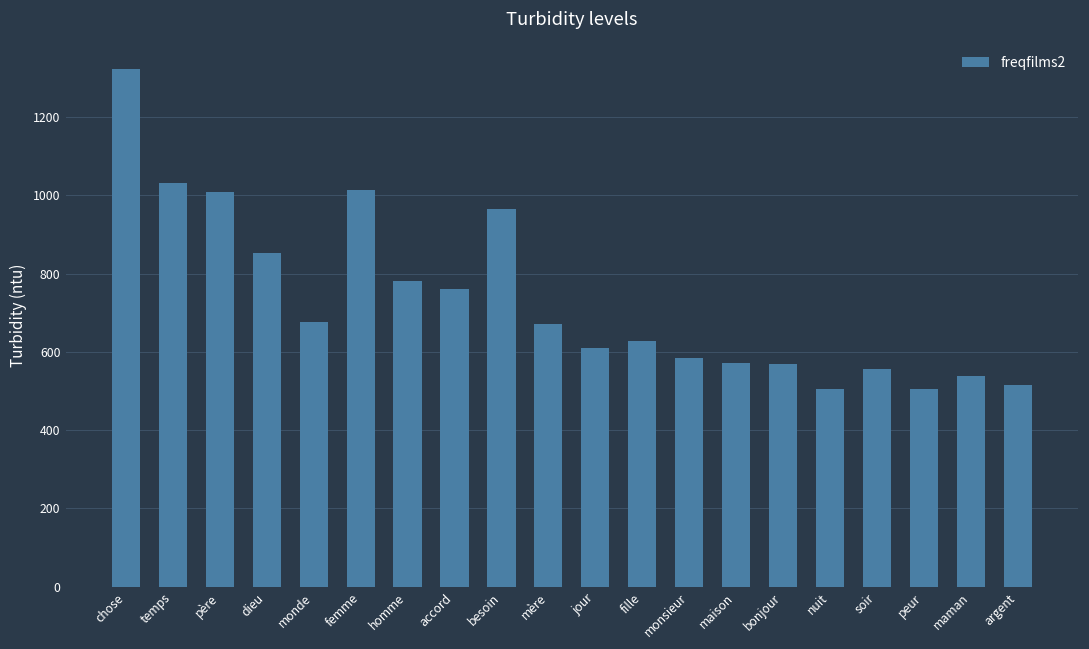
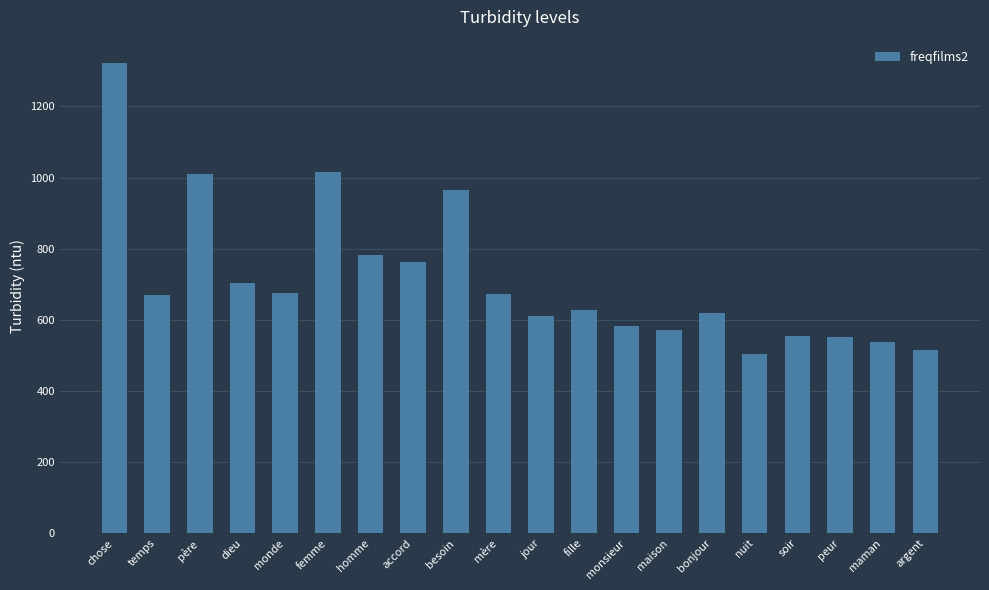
  {
    "chose": 1320,
-   "temps": 1030,
+   "temps": 670,
    "père": 1010,
-   "dieu": 850,
+   "dieu": 700,
    "monde": 680,
    "femme": 1010,
    "homme": 780,
    "accord": 760,
    "besoin": 960,
    "mère": 670,
    "jour": 610,
    "fille": 630,
    "monsieur": 580,
    "maison": 570,
-   "bonjour": 570,
+   "bonjour": 620,
    "nuit": 500,
    "soir": 560,
-   "peur": 510,
+   "peur": 550,
    "maman": 540,
    "argent": 520
  }
